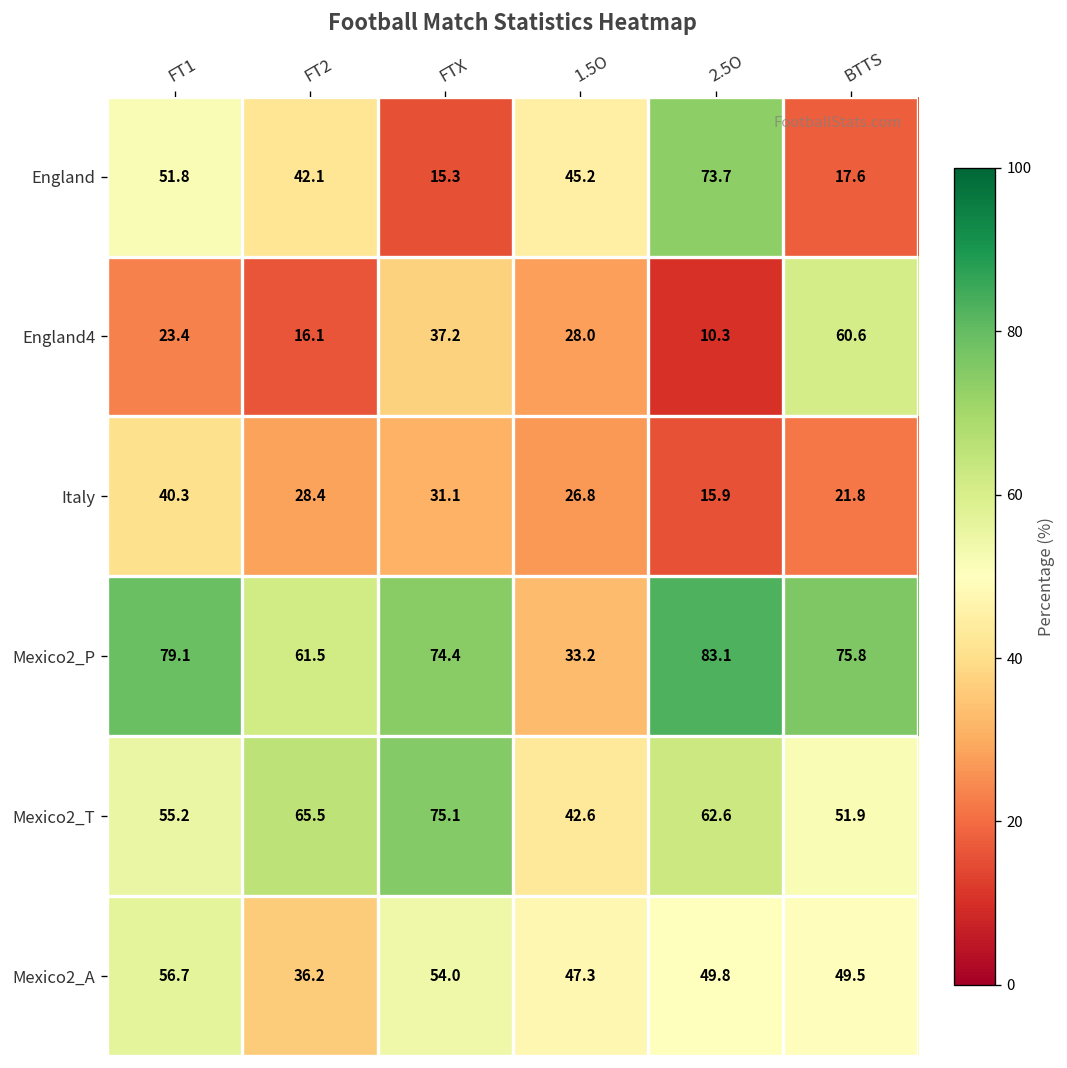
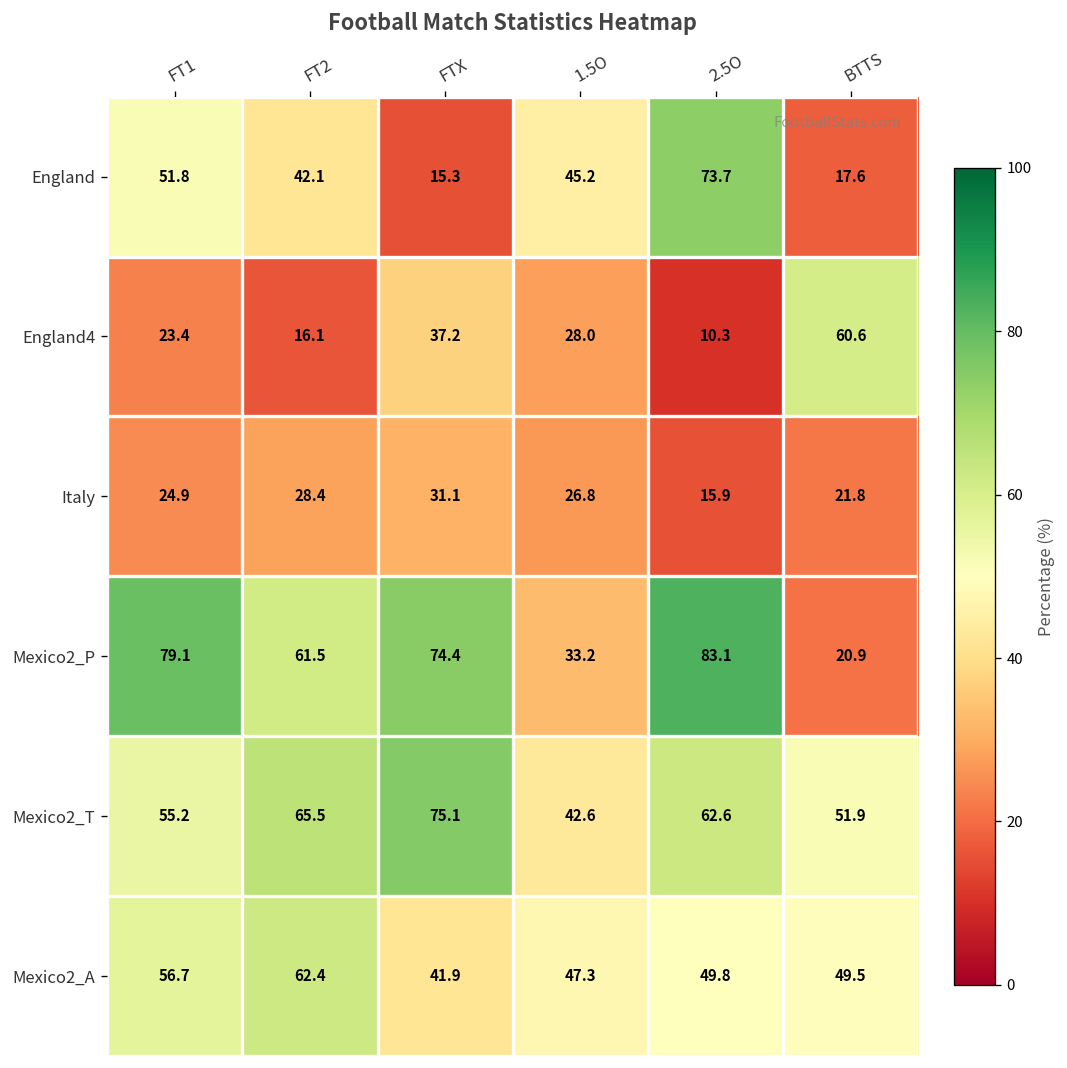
  {
    "England": {
      "FT1": 51.8,
      "FT2": 42.1,
      "FTX": 15.3,
      "1.5O": 45.2,
      "2.5O": 73.7
    },
    "England4": {
      "FT1": 23.4,
      "FT2": 16.1,
      "FTX": 37.2,
      "1.5O": 28.0,
      "2.5O": 10.3,
      "BTTS": 60.6
    },
    "Italy": {
-     "FT1": 40.3,
+     "FT1": 24.9,
      "FT2": 28.4,
      "FTX": 31.1,
      "1.5O": 26.8,
      "2.5O": 15.9,
      "BTTS": 21.8
    },
    "Mexico2_P": {
      "FT1": 79.1,
      "FT2": 61.5,
      "FTX": 74.4,
      "1.5O": 33.2,
      "2.5O": 83.1,
-     "BTTS": 75.8
+     "BTTS": 20.9
    },
    "Mexico2_T": {
      "FT1": 55.2,
      "FT2": 65.5,
      "FTX": 75.1,
      "1.5O": 42.6,
      "2.5O": 62.6,
      "BTTS": 51.9
    },
    "Mexico2_A": {
      "FT1": 56.7,
-     "FT2": 36.2,
-     "FTX": 54.0,
+     "FT2": 62.4,
+     "FTX": 41.9,
      "1.5O": 47.3,
      "2.5O": 49.8,
      "BTTS": 49.5
    }
  }
